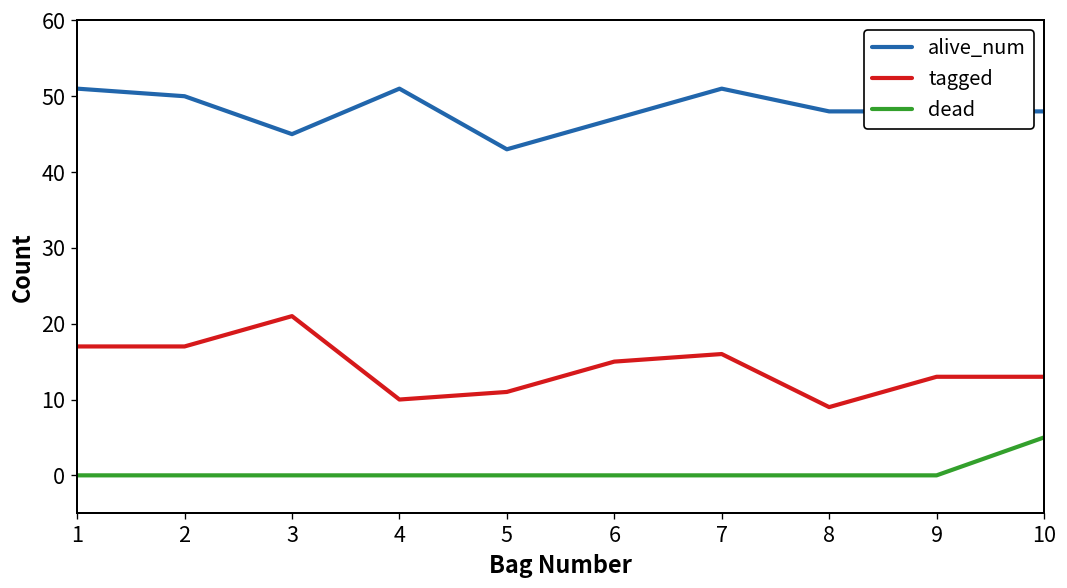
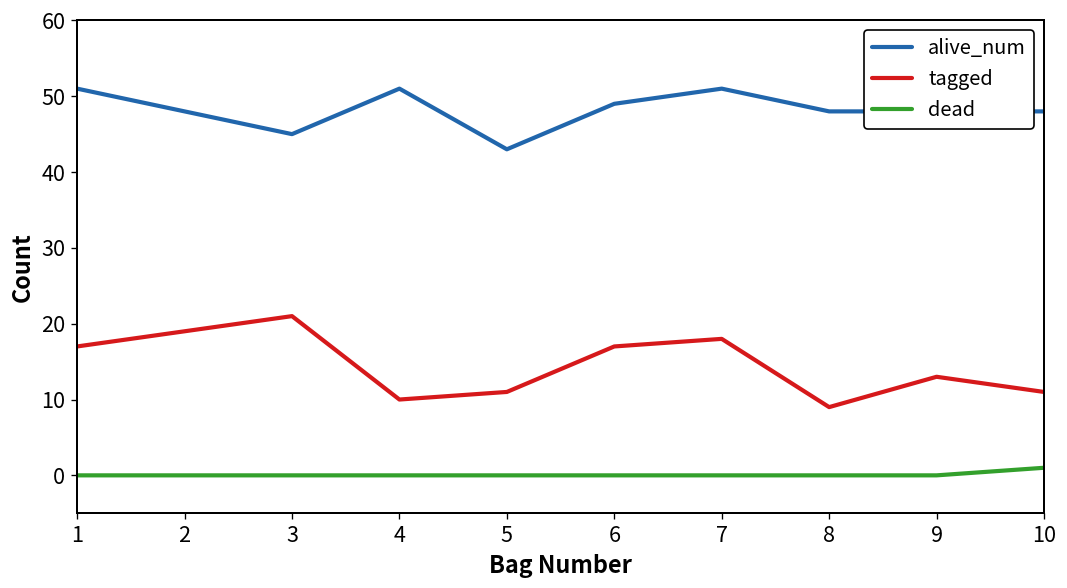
  {
    "alive_num": {
      "1": 51,
-     "2": 50,
+     "2": 48,
      "3": 45,
      "4": 51,
      "5": 43,
-     "6": 47,
+     "6": 49,
      "7": 51,
      "8": 48,
      "10": 48
    },
    "tagged": {
      "1": 17,
-     "2": 17,
+     "2": 19,
      "3": 21,
      "4": 10,
      "5": 11,
-     "6": 15,
-     "7": 16,
+     "6": 17,
+     "7": 18,
      "8": 9,
      "9": 13,
-     "10": 13
+     "10": 11
    },
    "dead": {
      "1": 0,
      "2": 0,
      "3": 0,
      "4": 0,
      "5": 0,
      "6": 0,
      "7": 0,
      "8": 0,
      "9": 0,
-     "10": 5
+     "10": 1
    }
  }
